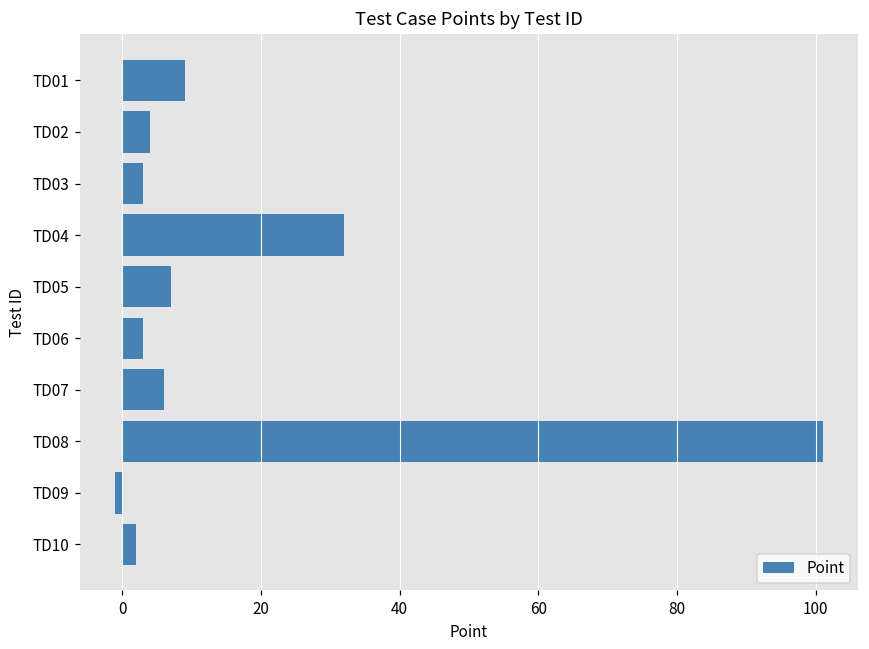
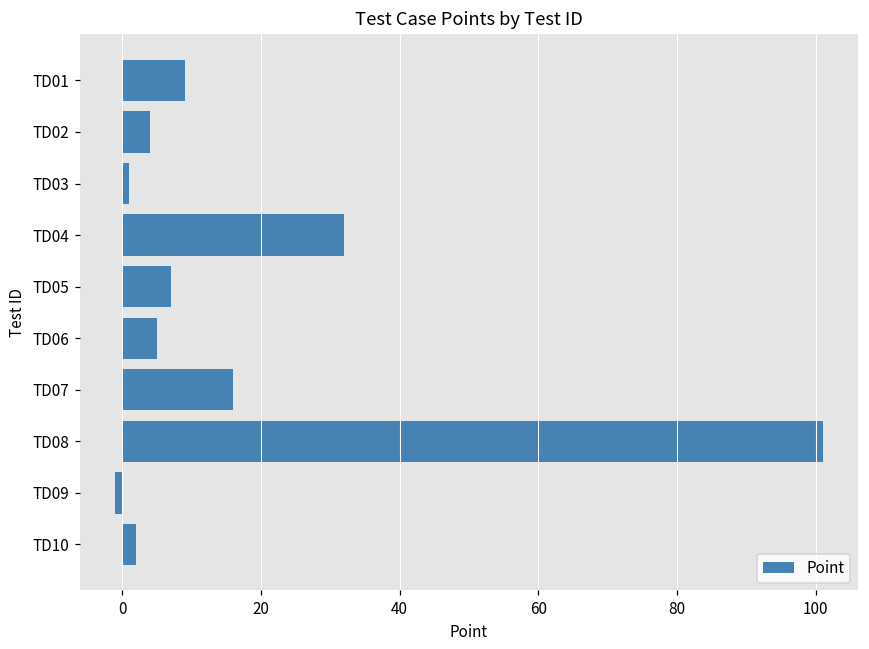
  {
    "TD01": 9,
    "TD02": 4,
-   "TD03": 3,
+   "TD03": 1,
    "TD04": 32,
    "TD05": 7,
-   "TD06": 3,
-   "TD07": 6,
+   "TD06": 5,
+   "TD07": 16,
    "TD08": 101,
    "TD09": -1,
    "TD10": 2
  }
